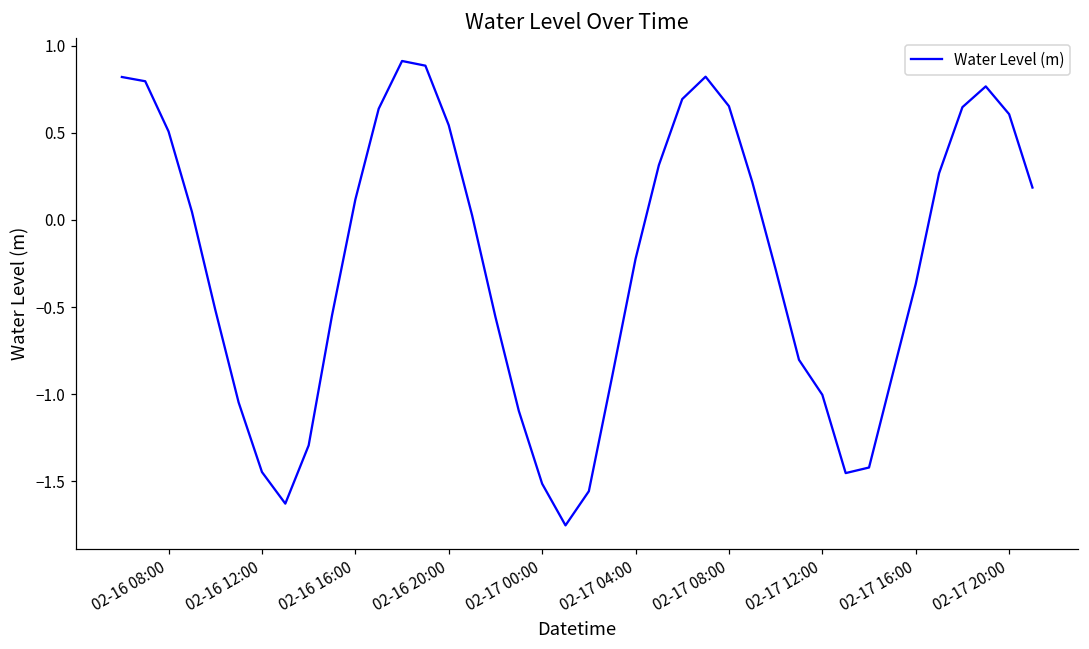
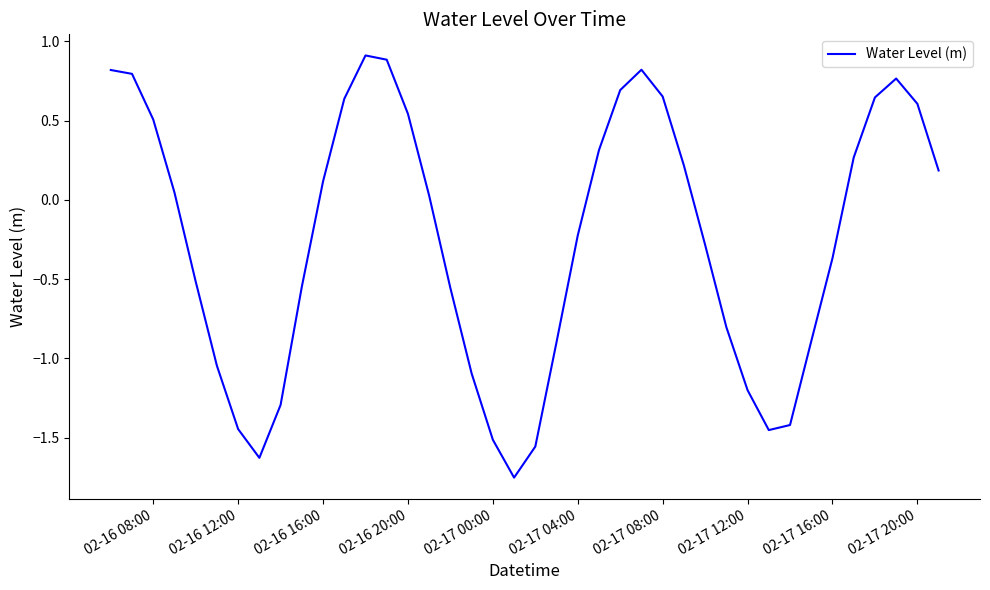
  {
    "02-16 08:00": 0.51,
    "02-16 12:00": -1.45,
    "02-16 16:00": 0.12,
    "02-16 20:00": 0.54,
    "02-17 00:00": -1.51,
    "02-17 04:00": -0.22,
    "02-17 08:00": 0.65,
-   "02-17 12:00": -1.00,
+   "02-17 12:00": -1.20,
    "02-17 16:00": -0.37,
    "02-17 20:00": 0.61
  }
